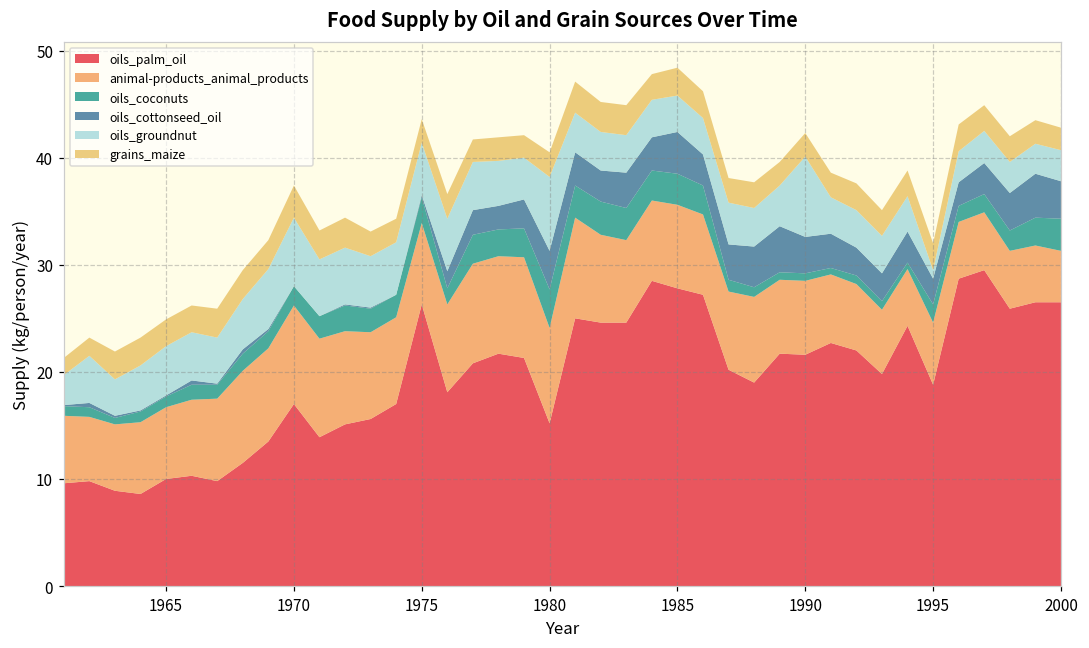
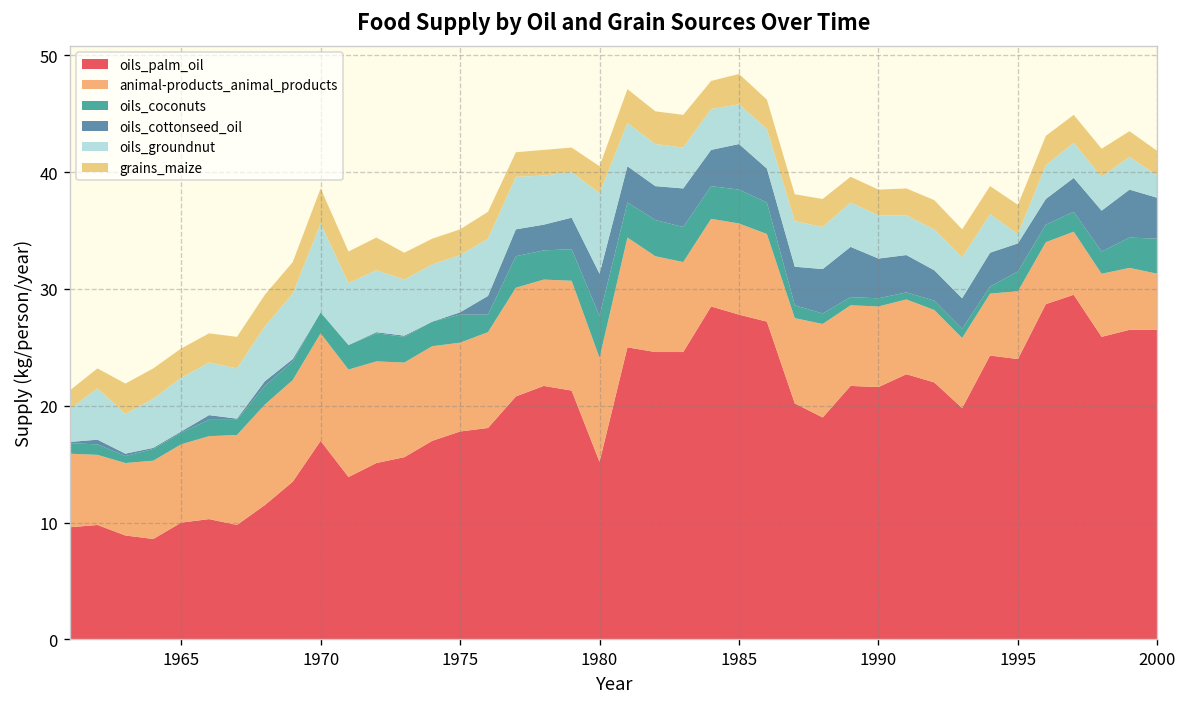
  {
    "oils_palm_oil": {
      "1965": 10,
      "1970": 17,
-     "1975": 26,
+     "1975": 18,
      "1980": 15,
      "1985": 28,
      "1990": 22,
-     "1995": 19,
+     "1995": 24,
      "2000": 27
    },
    "oils_groundnut": {
      "1965": 5,
-     "1970": 6,
+     "1970": 8,
      "1975": 5,
      "1980": 7,
      "1985": 3,
-     "1990": 8,
+     "1990": 4,
      "1995": 1,
-     "2000": 3
+     "2000": 2
    }
  }
